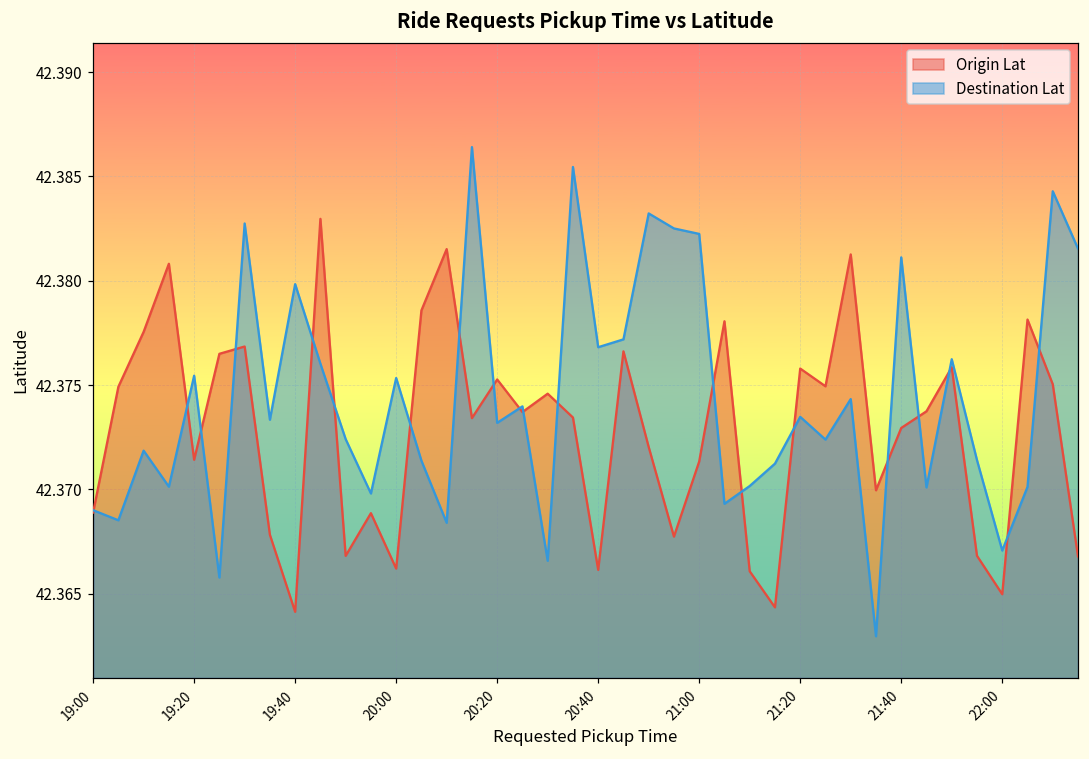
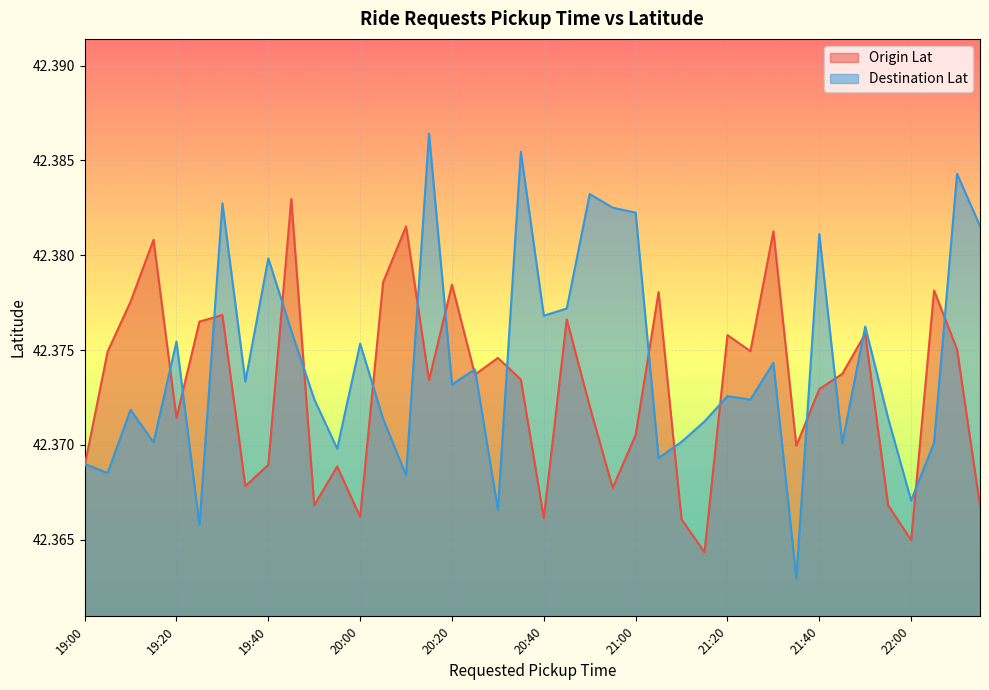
  {
    "Origin Lat": {
      "19:20": 42.3714,
-     "19:40": 42.3641,
+     "19:40": 42.3690,
      "20:00": 42.3662,
-     "20:20": 42.3753,
+     "20:20": 42.3785,
      "20:40": 42.3661,
-     "21:00": 42.3713,
+     "21:00": 42.3705,
      "21:20": 42.3758,
      "21:40": 42.3729,
      "22:00": 42.3650
    },
    "Destination Lat": {
      "19:20": 42.3755,
      "19:40": 42.3798,
      "20:00": 42.3753,
      "20:20": 42.3732,
      "20:40": 42.3768,
      "21:00": 42.3822,
-     "21:20": 42.3735,
+     "21:20": 42.3726,
      "21:40": 42.3811,
      "22:00": 42.3671
    }
  }
